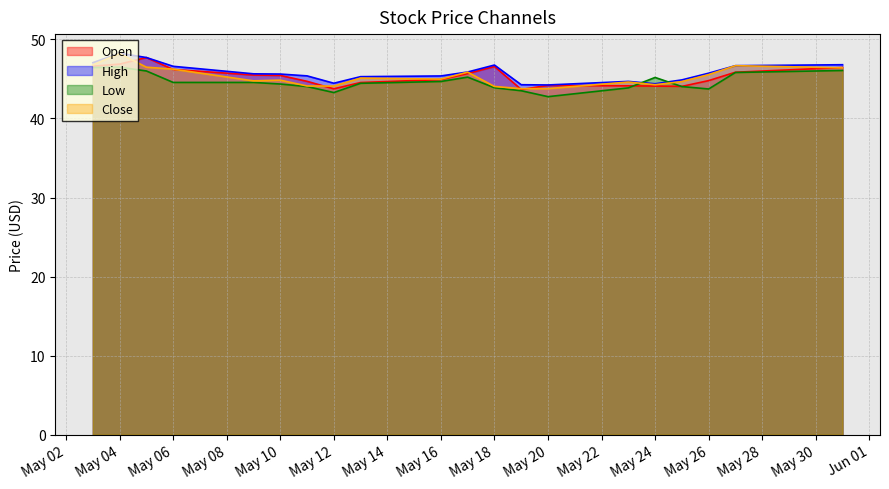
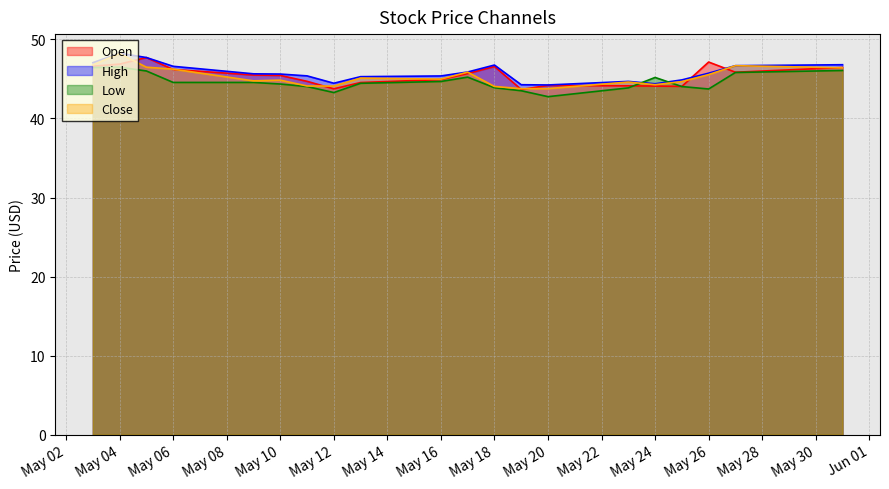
  {
    "Open": {
      "May 12": 44,
-     "May 26": 45
+     "May 26": 47
    },
    "High": {
      "May 06": 47,
      "May 12": 44,
      "May 16": 45
    },
    "Low": {
      "May 06": 45,
      "May 10": 44,
      "May 12": 43,
      "May 20": 43,
      "May 24": 45,
      "May 26": 44
    },
    "Close": {
      "May 10": 45,
      "May 12": 44,
      "May 20": 44
    }
  }
